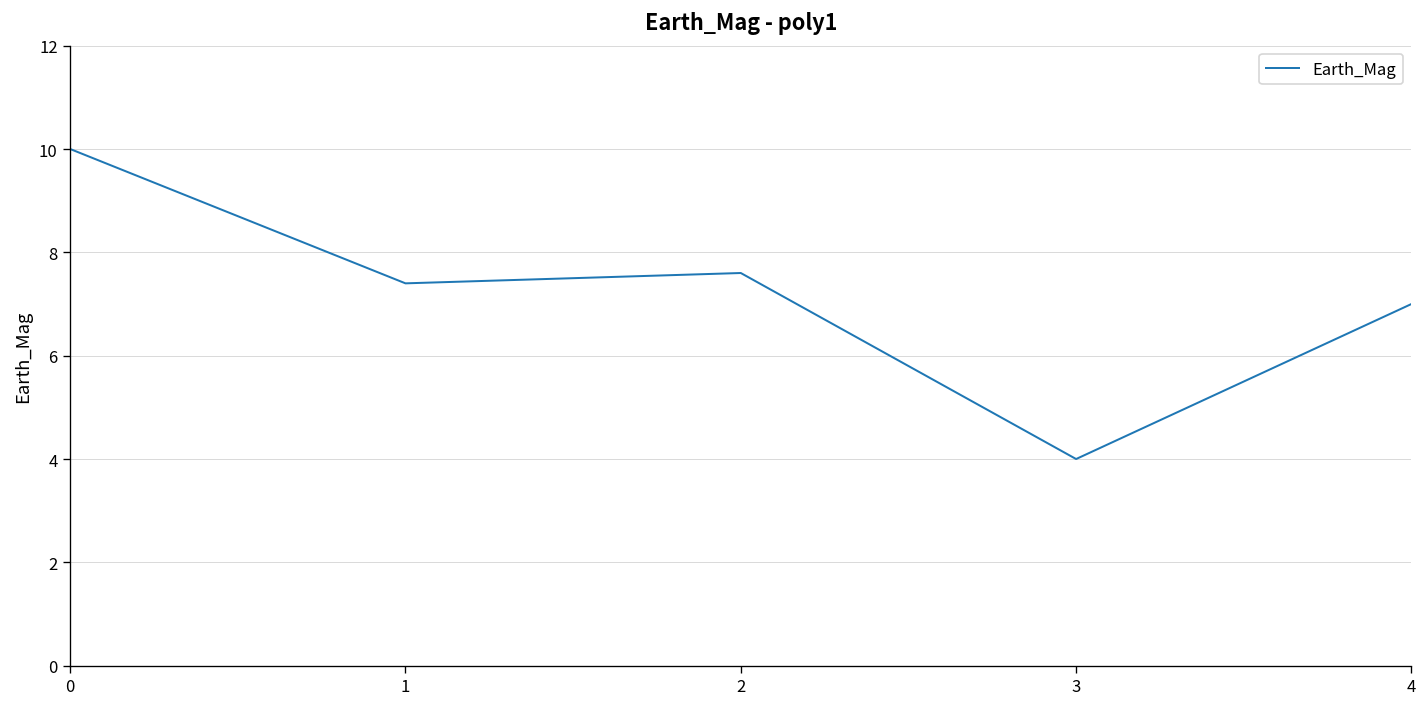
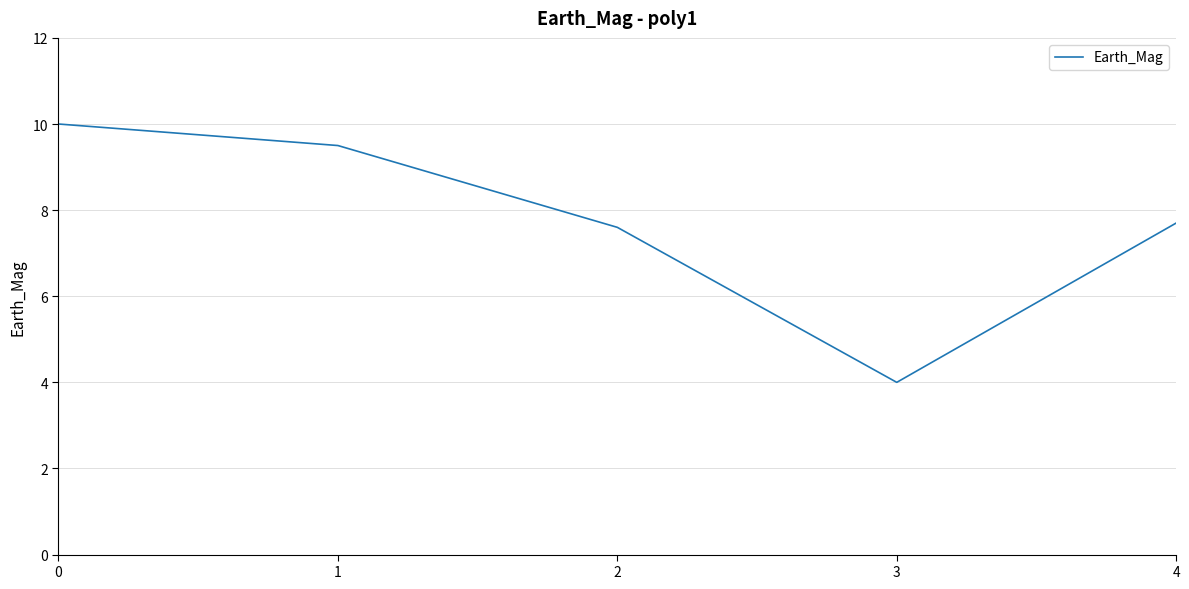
  {
    "0": 10.0,
-   "1": 7.4,
+   "1": 9.5,
    "2": 7.6,
    "3": 4.0,
-   "4": 7.0
+   "4": 7.7
  }
